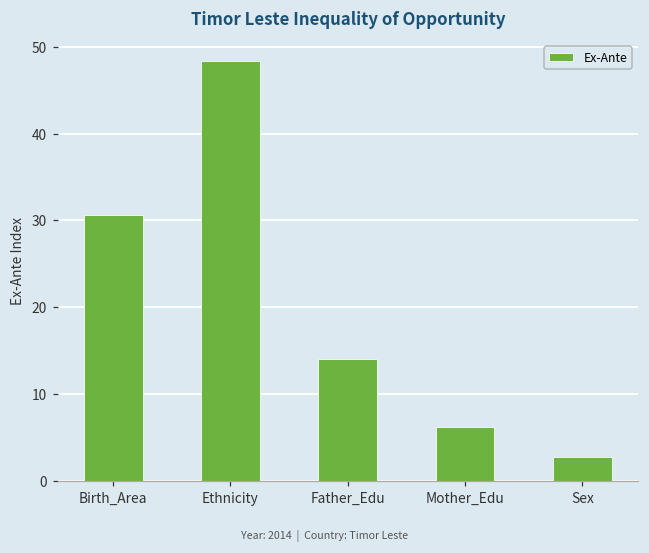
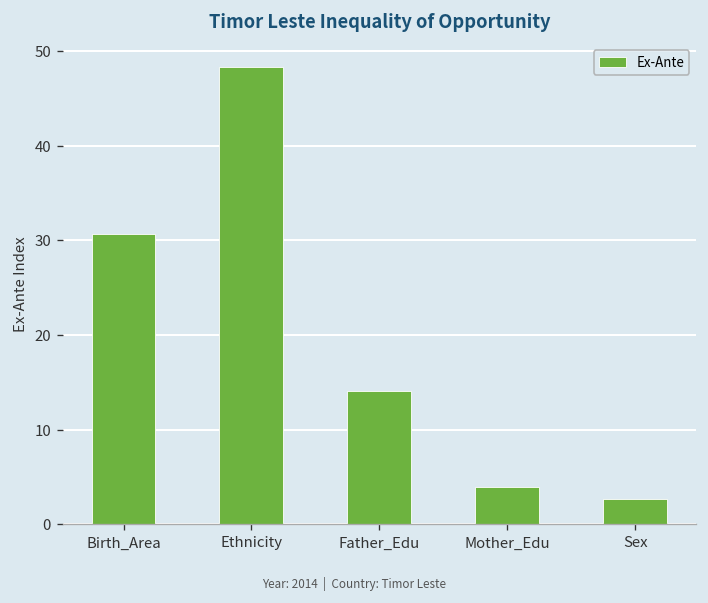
  {
    "Birth_Area": 31,
    "Ethnicity": 48,
    "Father_Edu": 14,
-   "Mother_Edu": 6,
+   "Mother_Edu": 4,
    "Sex": 3
  }
